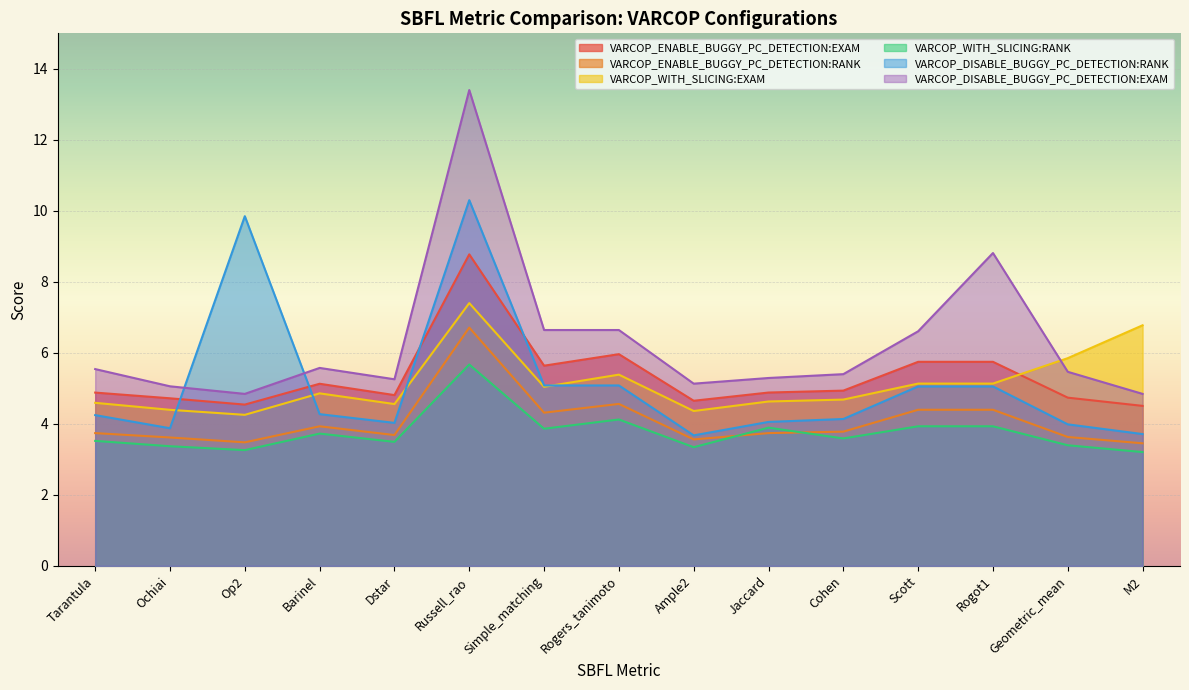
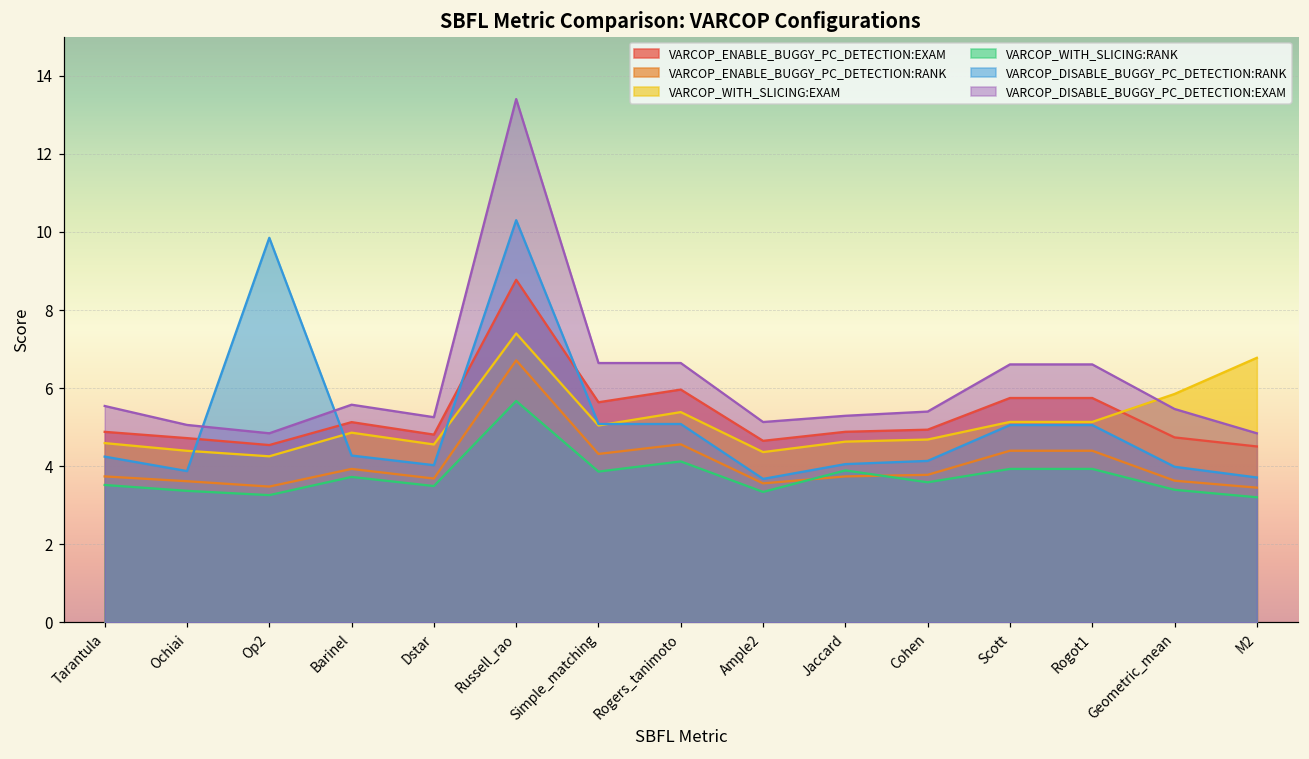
  {
    "VARCOP_WITH_SLICING:EXAM": {
      "Tarantula": 4.6,
      "Ochiai": 4.4,
      "Op2": 4.3,
      "Barinel": 4.9,
      "Dstar": 4.6,
      "Russell_rao": 7.4,
      "Rogers_tanimoto": 5.4,
      "Ample2": 4.4,
      "Jaccard": 4.6,
      "Cohen": 4.7,
      "Scott": 5.1,
      "Rogot1": 5.1,
      "Geometric_mean": 5.9,
      "M2": 6.8
    },
    "VARCOP_WITH_SLICING:RANK": {
      "Tarantula": 3.5,
      "Ochiai": 3.4,
      "Op2": 3.3,
      "Barinel": 3.7,
      "Dstar": 3.5,
      "Russell_rao": 5.7,
      "Simple_matching": 3.9,
      "Rogers_tanimoto": 4.1,
      "Ample2": 3.3,
      "Jaccard": 3.9,
      "Cohen": 3.6,
      "Scott": 3.9,
      "Rogot1": 3.9,
      "Geometric_mean": 3.4,
      "M2": 3.2
    },
    "VARCOP_DISABLE_BUGGY_PC_DETECTION:RANK": {
      "Tarantula": 4.2,
      "Ochiai": 3.9,
      "Op2": 9.8,
      "Barinel": 4.3,
      "Dstar": 4.0,
      "Russell_rao": 10.3,
      "Rogers_tanimoto": 5.1,
      "Ample2": 3.7,
      "Jaccard": 4.1,
      "Cohen": 4.1,
      "Scott": 5.1,
      "Rogot1": 5.1,
      "Geometric_mean": 4.0,
      "M2": 3.7
    },
    "VARCOP_DISABLE_BUGGY_PC_DETECTION:EXAM": {
      "Tarantula": 5.5,
      "Ochiai": 5.1,
      "Op2": 4.8,
      "Barinel": 5.6,
      "Dstar": 5.3,
      "Russell_rao": 13.4,
      "Simple_matching": 6.6,
      "Rogers_tanimoto": 6.6,
      "Ample2": 5.1,
      "Jaccard": 5.3,
      "Cohen": 5.4,
      "Scott": 6.6,
-     "Rogot1": 8.8,
+     "Rogot1": 6.6,
      "Geometric_mean": 5.5,
      "M2": 4.8
    }
  }
